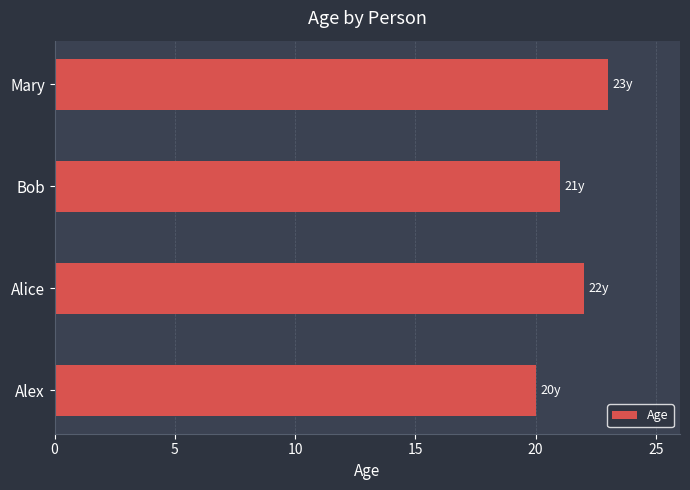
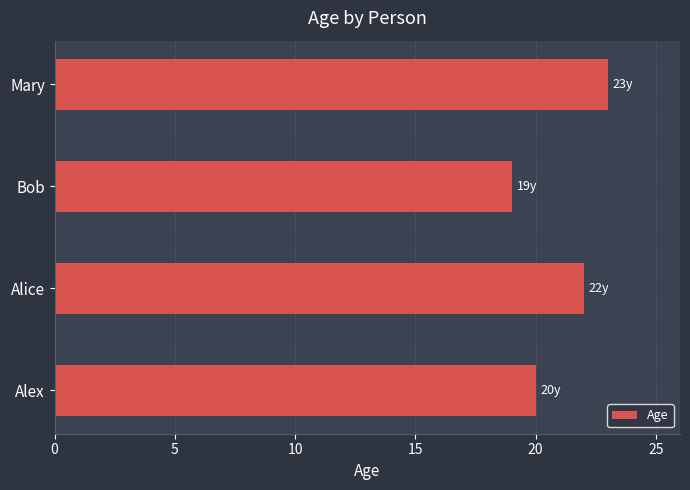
  {
    "Mary": "23y",
-   "Bob": "21y",
+   "Bob": "19y",
    "Alice": "22y",
    "Alex": "20y"
  }
